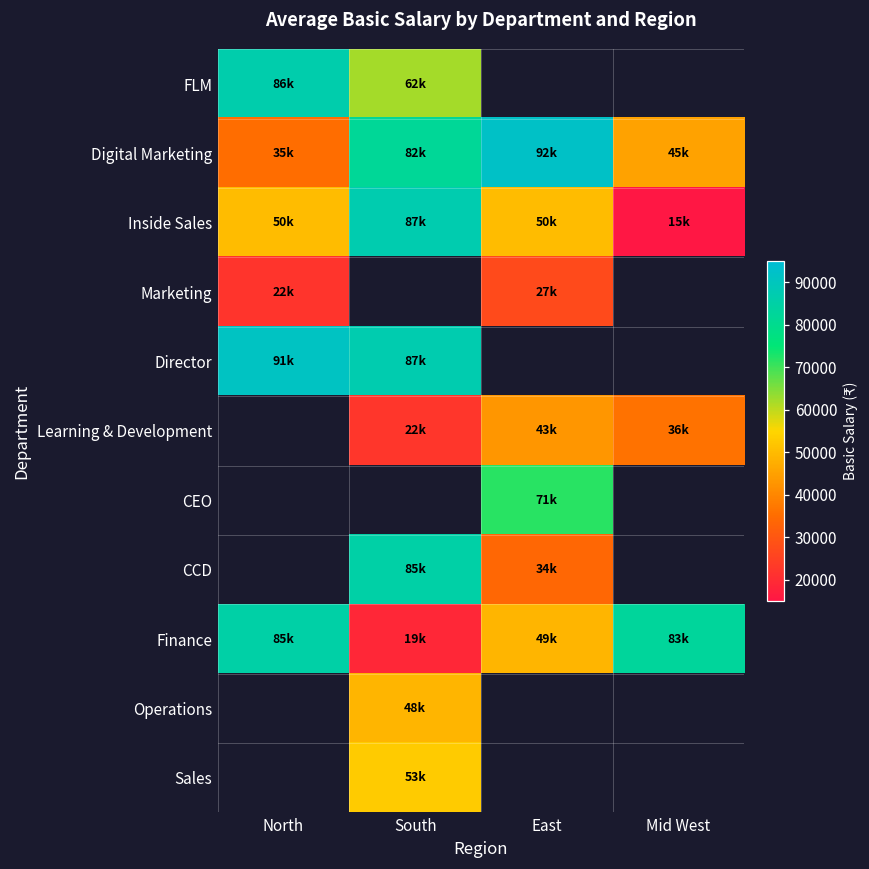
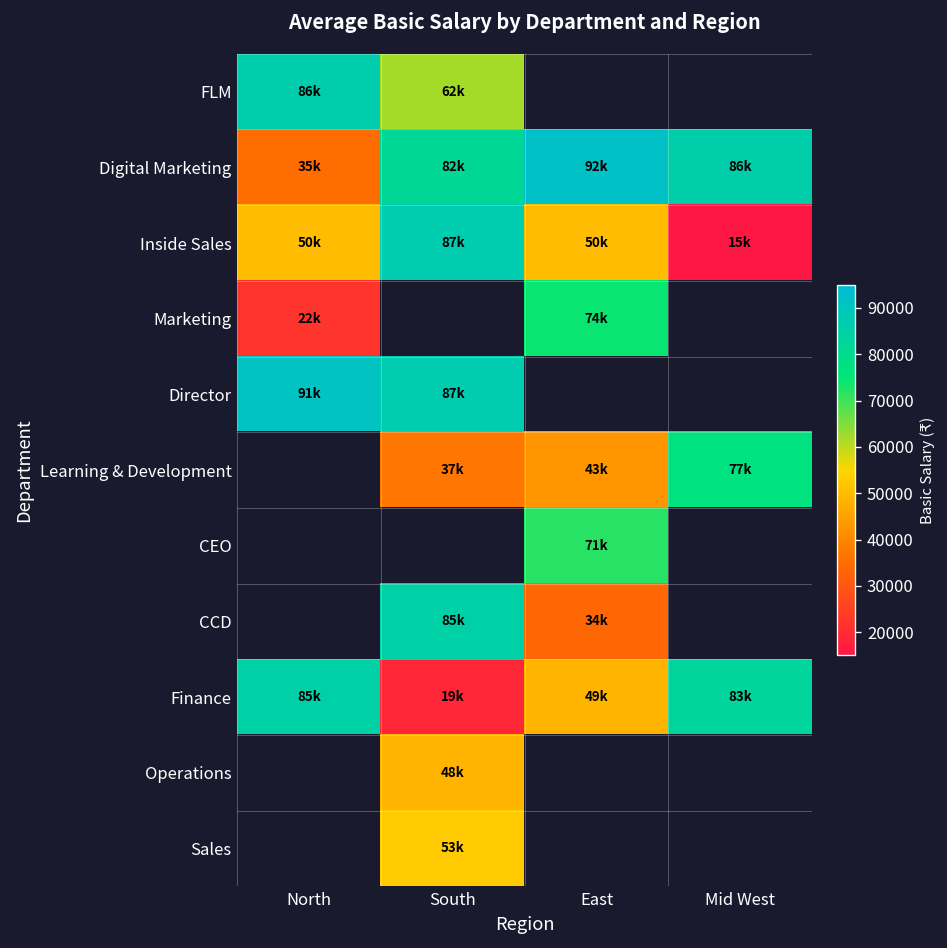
  {
    "FLM": {
      "North": "86k",
      "South": "62k"
    },
    "Digital Marketing": {
      "North": "35k",
      "South": "82k",
      "East": "92k",
-     "Mid West": "45k"
+     "Mid West": "86k"
    },
    "Inside Sales": {
      "North": "50k",
      "South": "87k",
      "East": "50k",
      "Mid West": "15k"
    },
    "Marketing": {
      "North": "22k",
-     "East": "27k"
+     "East": "74k"
    },
    "Director": {
      "North": "91k",
      "South": "87k"
    },
    "Learning & Development": {
-     "South": "22k",
+     "South": "37k",
      "East": "43k",
-     "Mid West": "36k"
+     "Mid West": "77k"
    },
    "CEO": {
      "East": "71k"
    },
    "CCD": {
      "South": "85k",
      "East": "34k"
    },
    "Finance": {
      "North": "85k",
      "South": "19k",
      "East": "49k",
      "Mid West": "83k"
    },
    "Operations": {
      "South": "48k"
    },
    "Sales": {
      "South": "53k"
    }
  }
